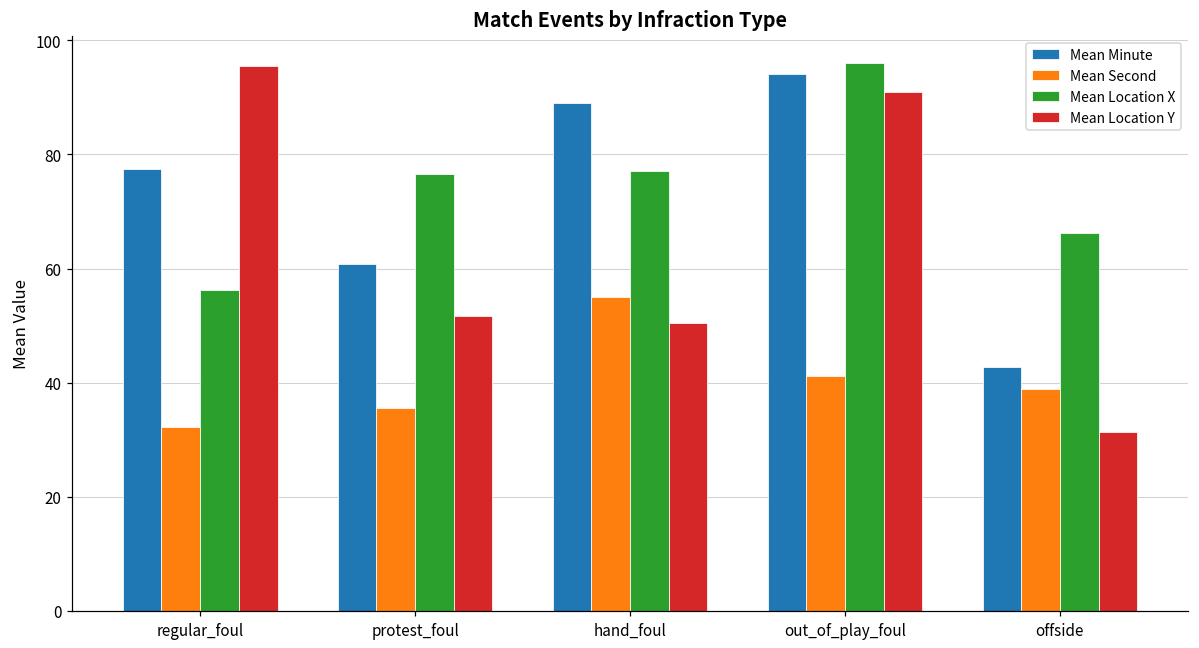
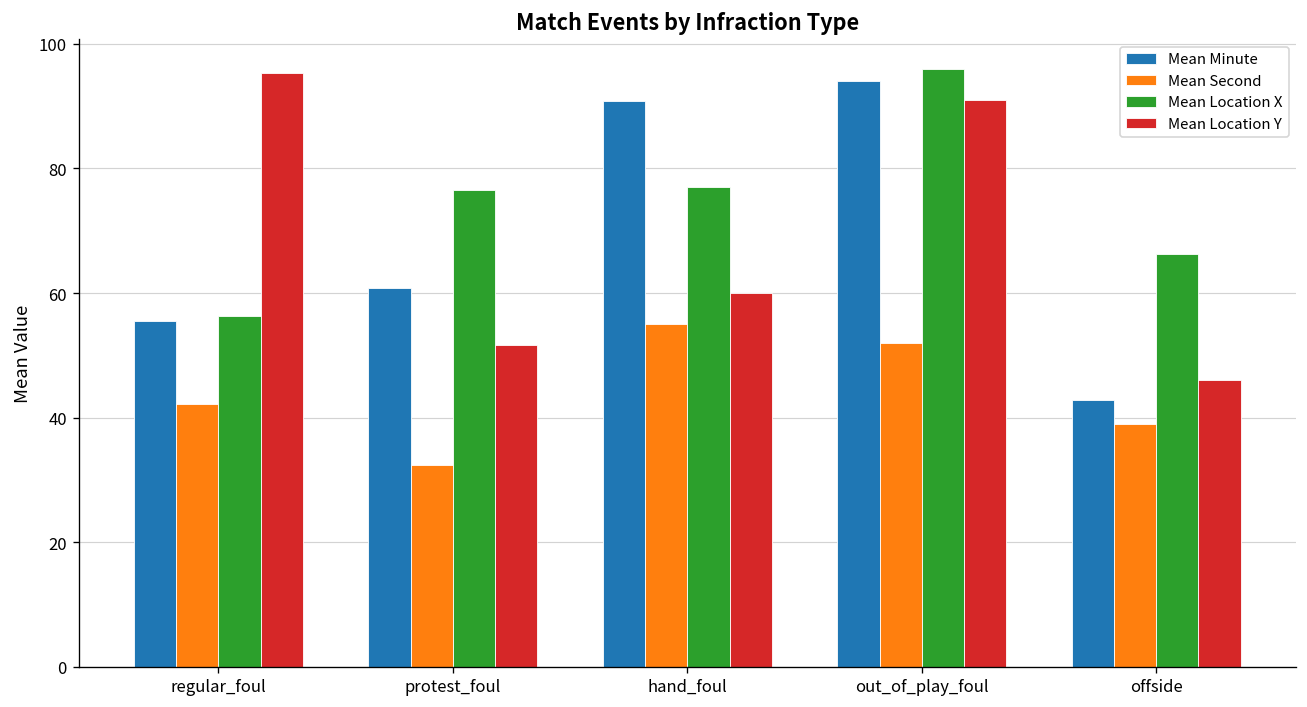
  {
    "Mean Minute": {
-     "regular_foul": 78,
+     "regular_foul": 56,
      "protest_foul": 61,
-     "hand_foul": 89,
+     "hand_foul": 91,
      "out_of_play_foul": 94,
      "offside": 43
    },
    "Mean Second": {
-     "regular_foul": 32,
-     "protest_foul": 36,
+     "regular_foul": 42,
+     "protest_foul": 32,
      "hand_foul": 55,
-     "out_of_play_foul": 41,
+     "out_of_play_foul": 52,
      "offside": 39
    },
    "Mean Location X": {
      "regular_foul": 56,
      "protest_foul": 77,
      "hand_foul": 77,
      "out_of_play_foul": 96,
      "offside": 66
    },
    "Mean Location Y": {
      "regular_foul": 95,
      "protest_foul": 52,
-     "hand_foul": 50,
+     "hand_foul": 60,
      "out_of_play_foul": 91,
-     "offside": 31
+     "offside": 46
    }
  }
